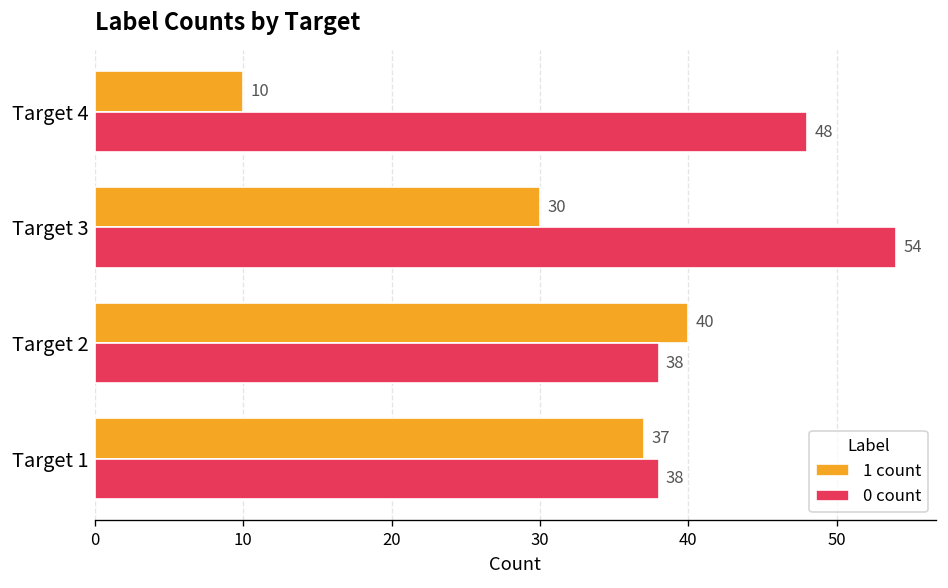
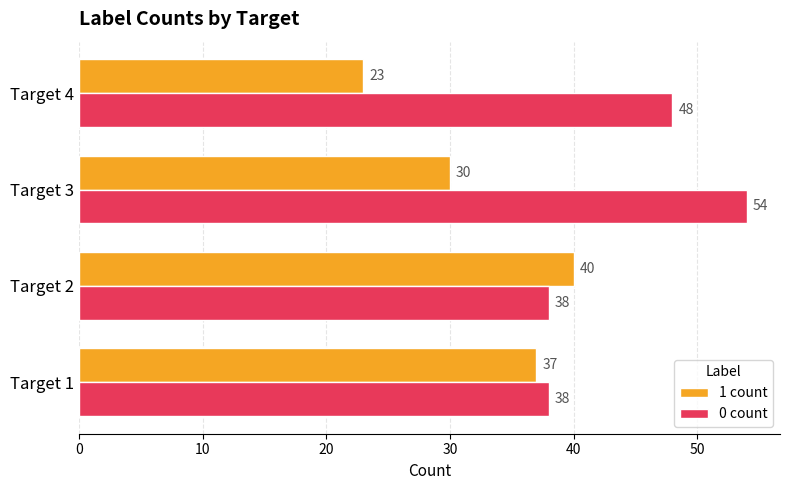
  {
    "1 count": {
-     "Target 4": 10,
+     "Target 4": 23,
      "Target 3": 30,
      "Target 2": 40,
      "Target 1": 37
    },
    "0 count": {
      "Target 4": 48,
      "Target 3": 54,
      "Target 2": 38,
      "Target 1": 38
    }
  }
